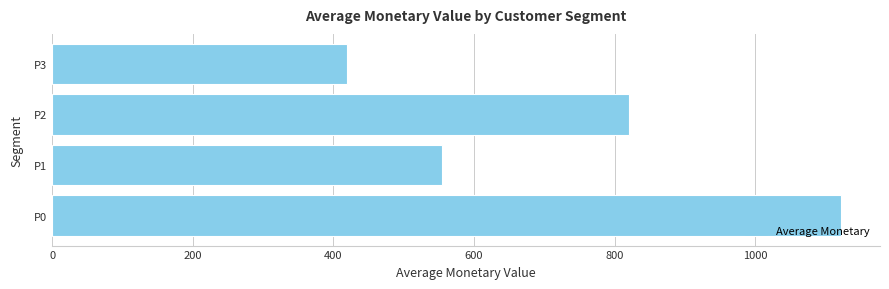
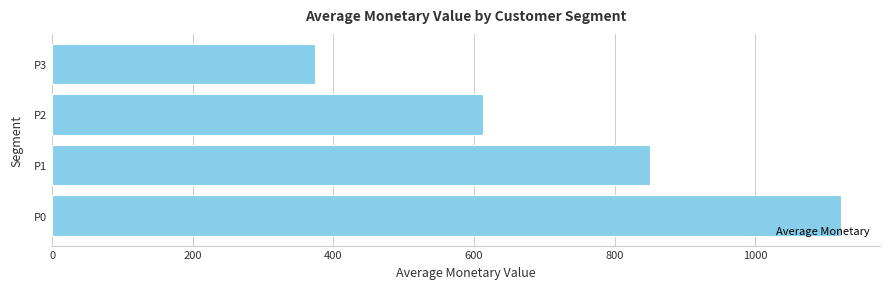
  {
-   "P3": 420,
-   "P2": 820,
-   "P1": 550,
+   "P3": 370,
+   "P2": 610,
+   "P1": 850,
    "P0": 1120
  }
